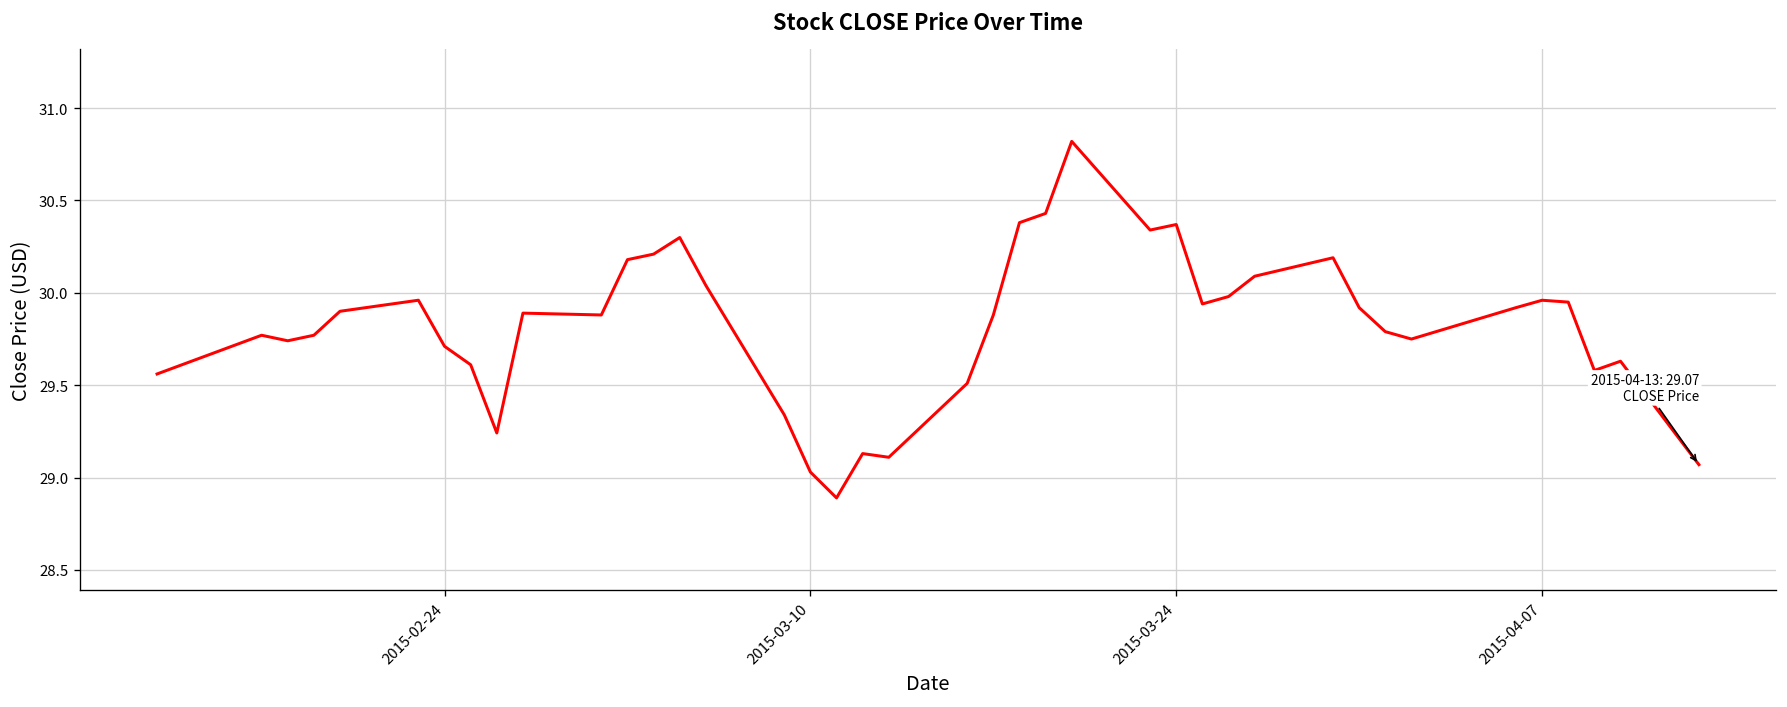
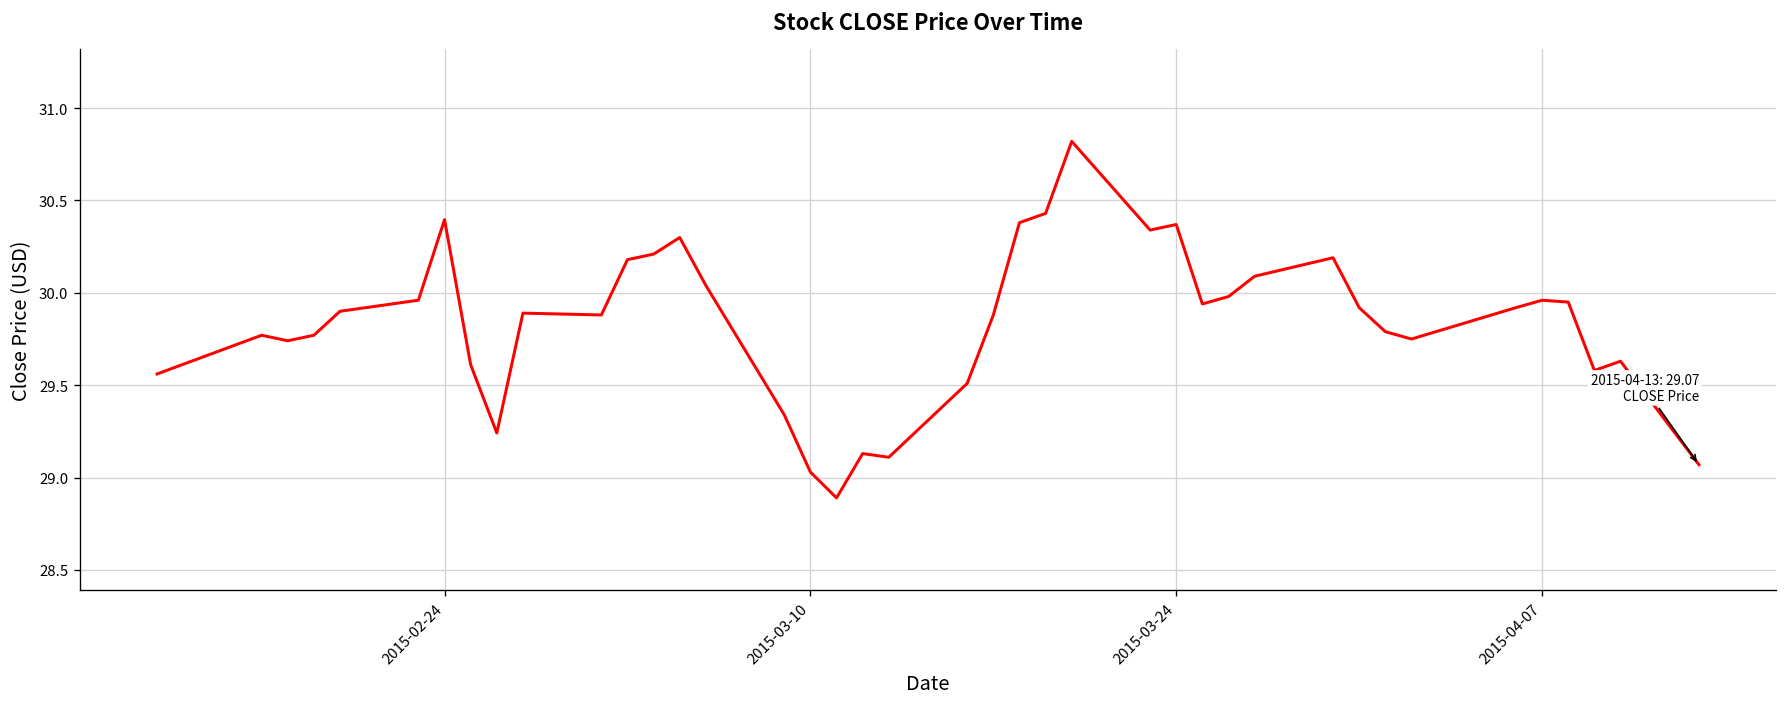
  {
-   "2015-02-24": 29.71,
+   "2015-02-24": 30.40,
    "2015-03-10": 29.03,
    "2015-03-24": 30.37,
    "2015-04-07": 29.96
  }
